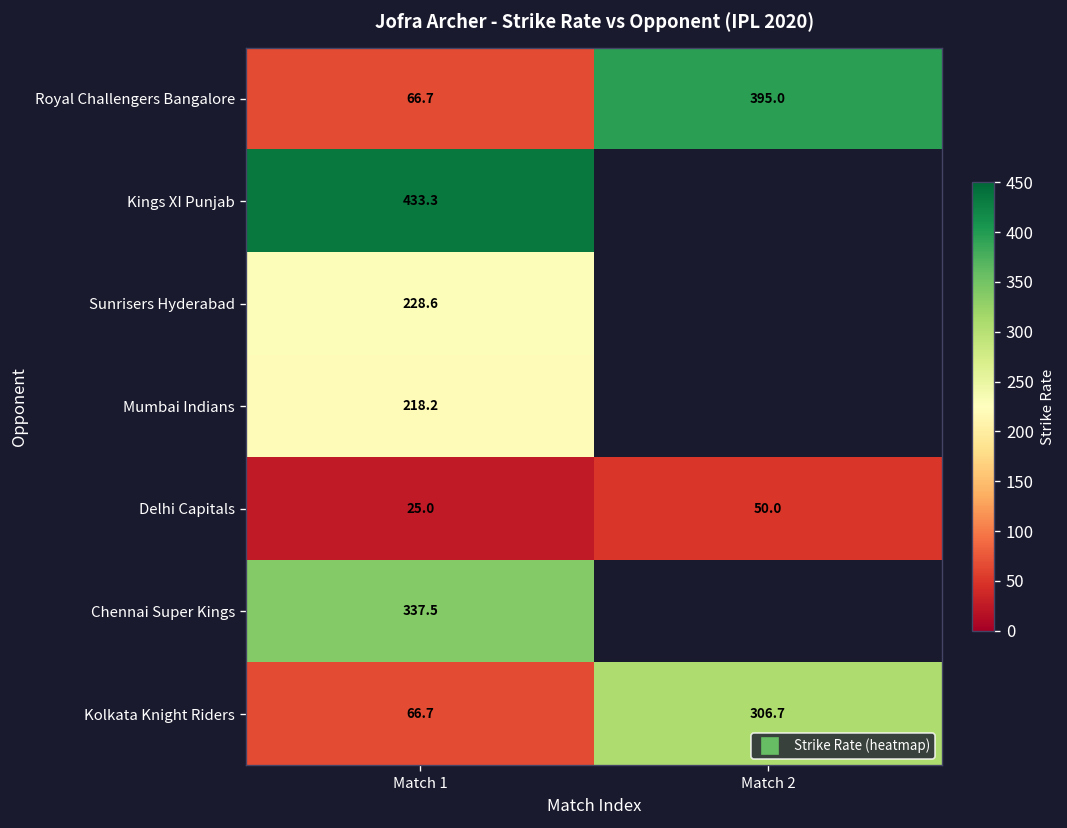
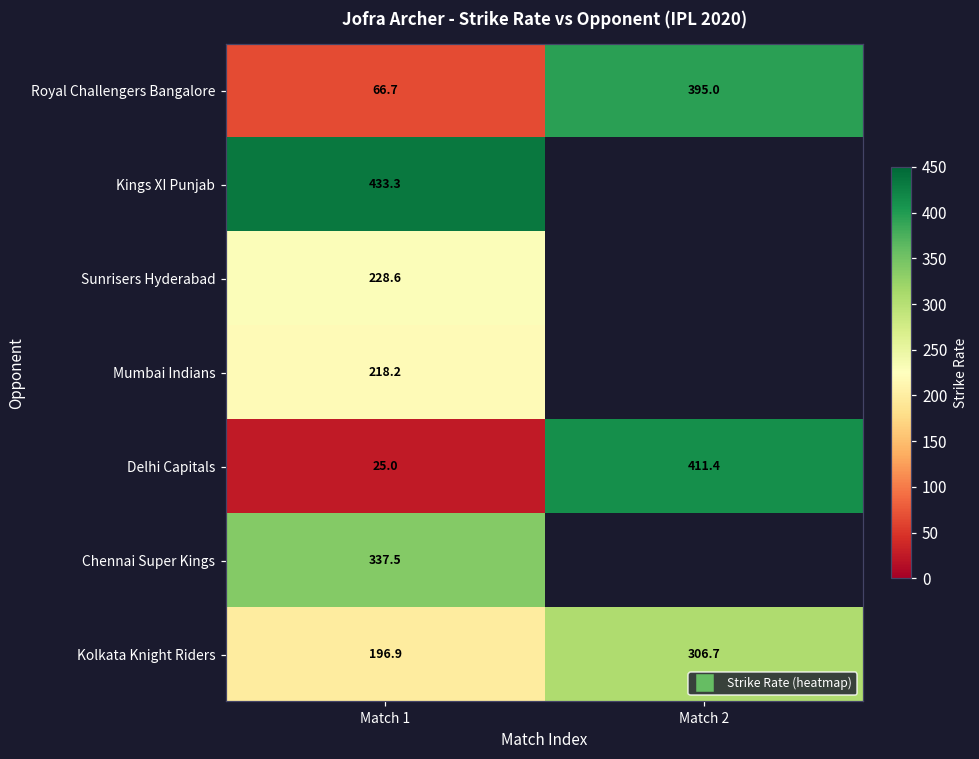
  {
    "Royal Challengers Bangalore": {
      "Match 1": 66.7,
      "Match 2": 395.0
    },
    "Kings XI Punjab": {
      "Match 1": 433.3
    },
    "Sunrisers Hyderabad": {
      "Match 1": 228.6
    },
    "Mumbai Indians": {
      "Match 1": 218.2
    },
    "Delhi Capitals": {
      "Match 1": 25.0,
-     "Match 2": 50.0
+     "Match 2": 411.4
    },
    "Chennai Super Kings": {
      "Match 1": 337.5
    },
    "Kolkata Knight Riders": {
-     "Match 1": 66.7,
+     "Match 1": 196.9,
      "Match 2": 306.7
    }
  }
